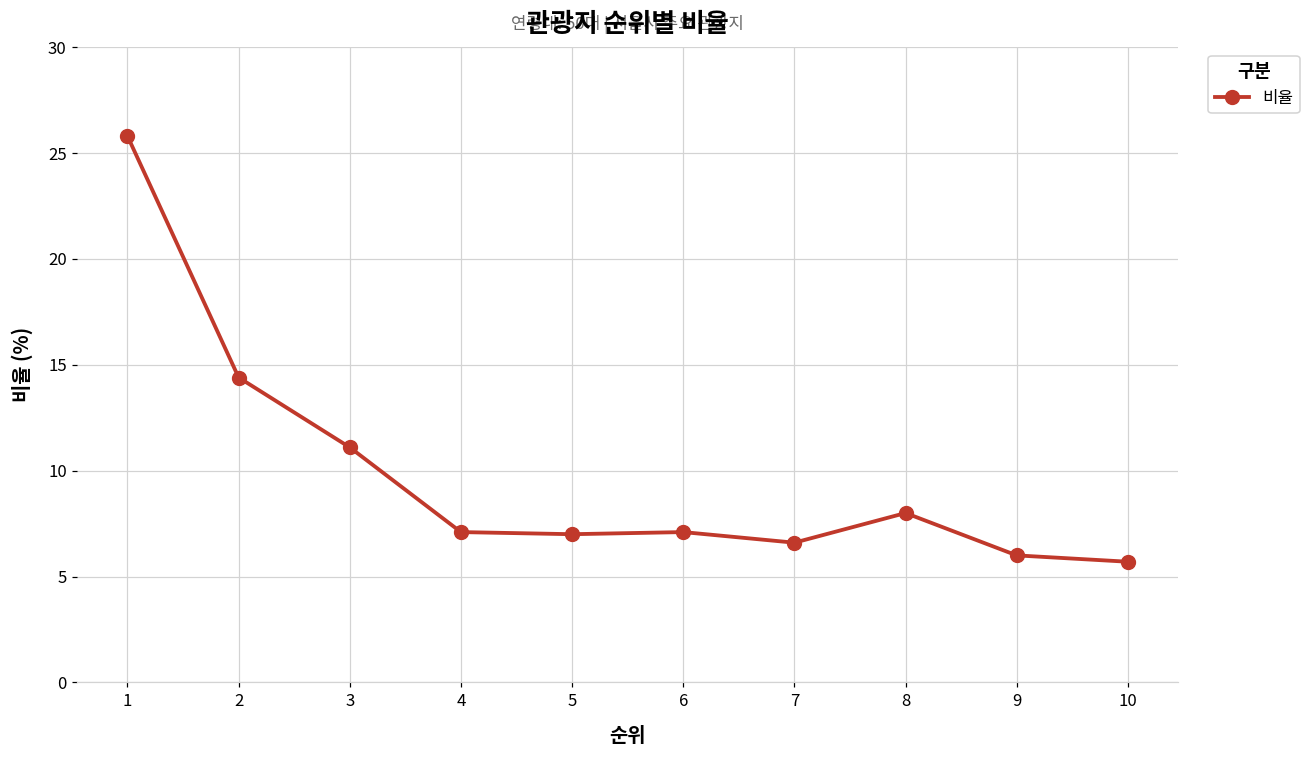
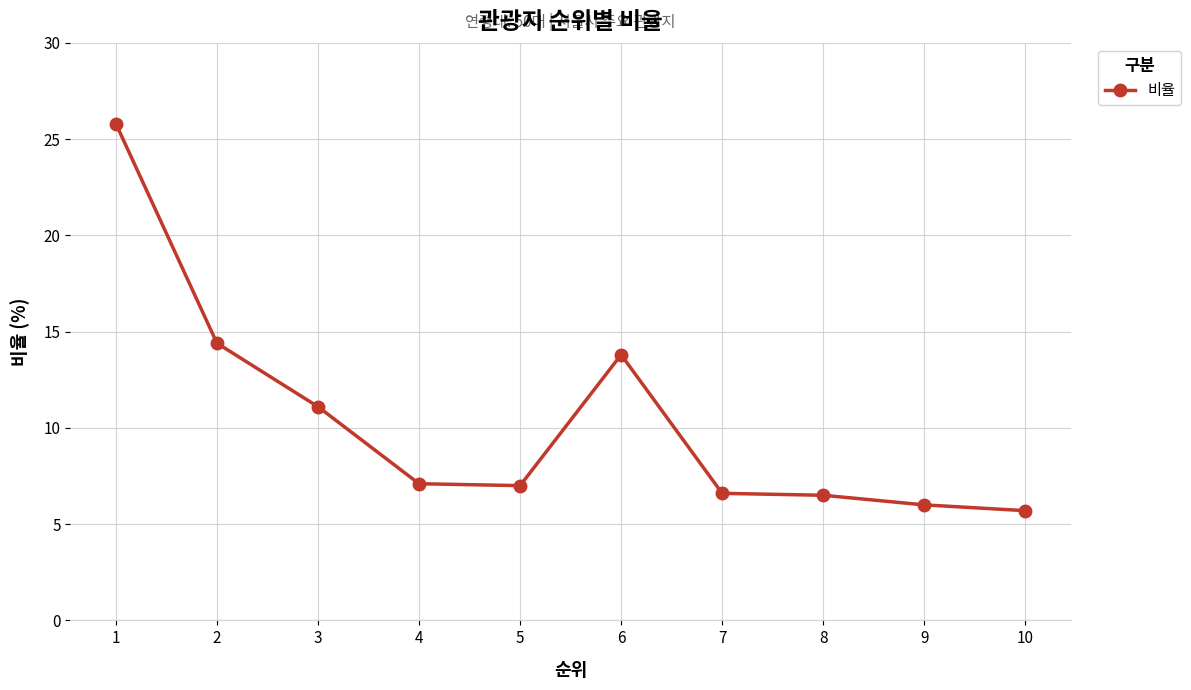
  {
    "1": 25.8,
    "2": 14.4,
    "3": 11.1,
    "4": 7.1,
    "5": 7.0,
-   "6": 7.1,
+   "6": 13.8,
    "7": 6.6,
-   "8": 8.0,
+   "8": 6.5,
    "9": 6.0,
    "10": 5.7
  }
